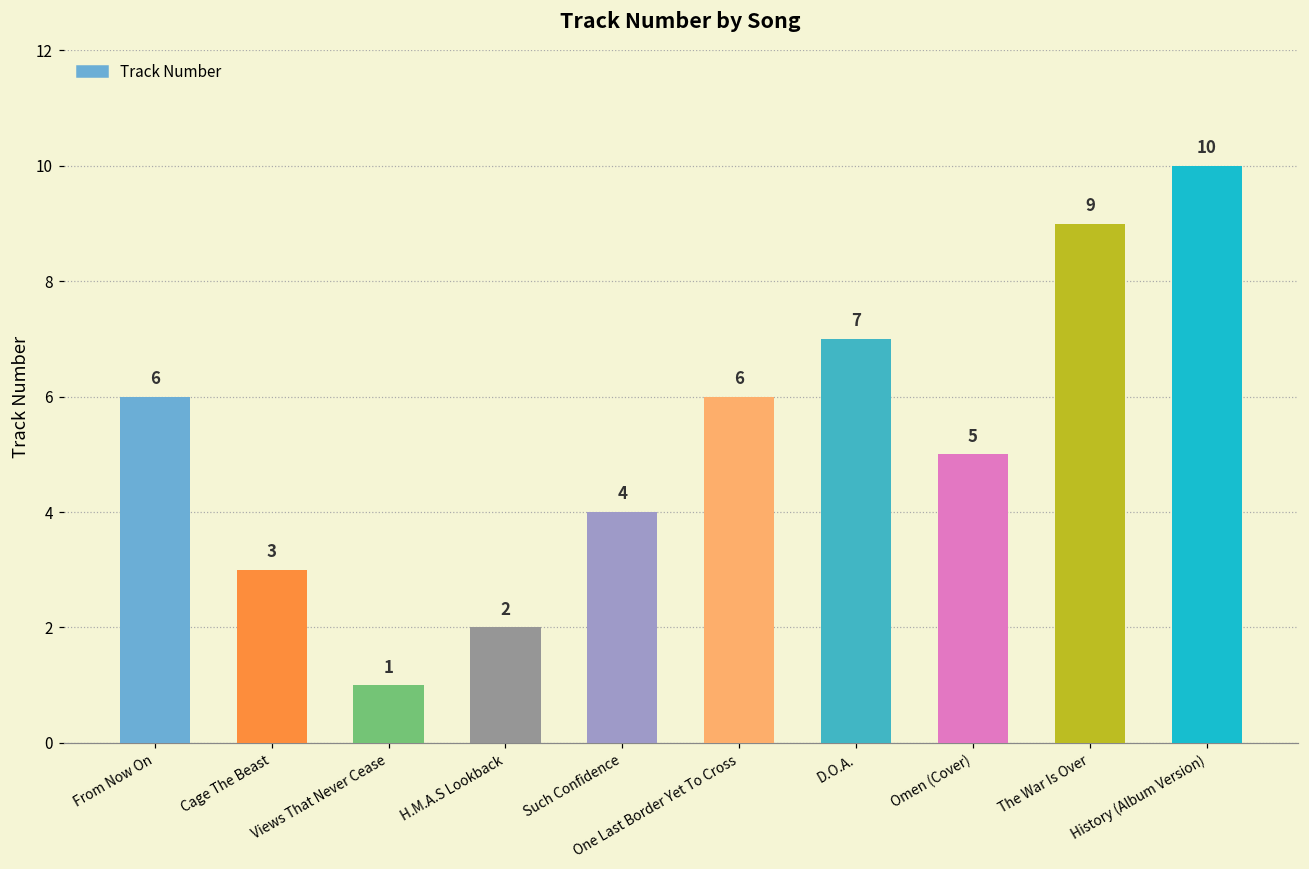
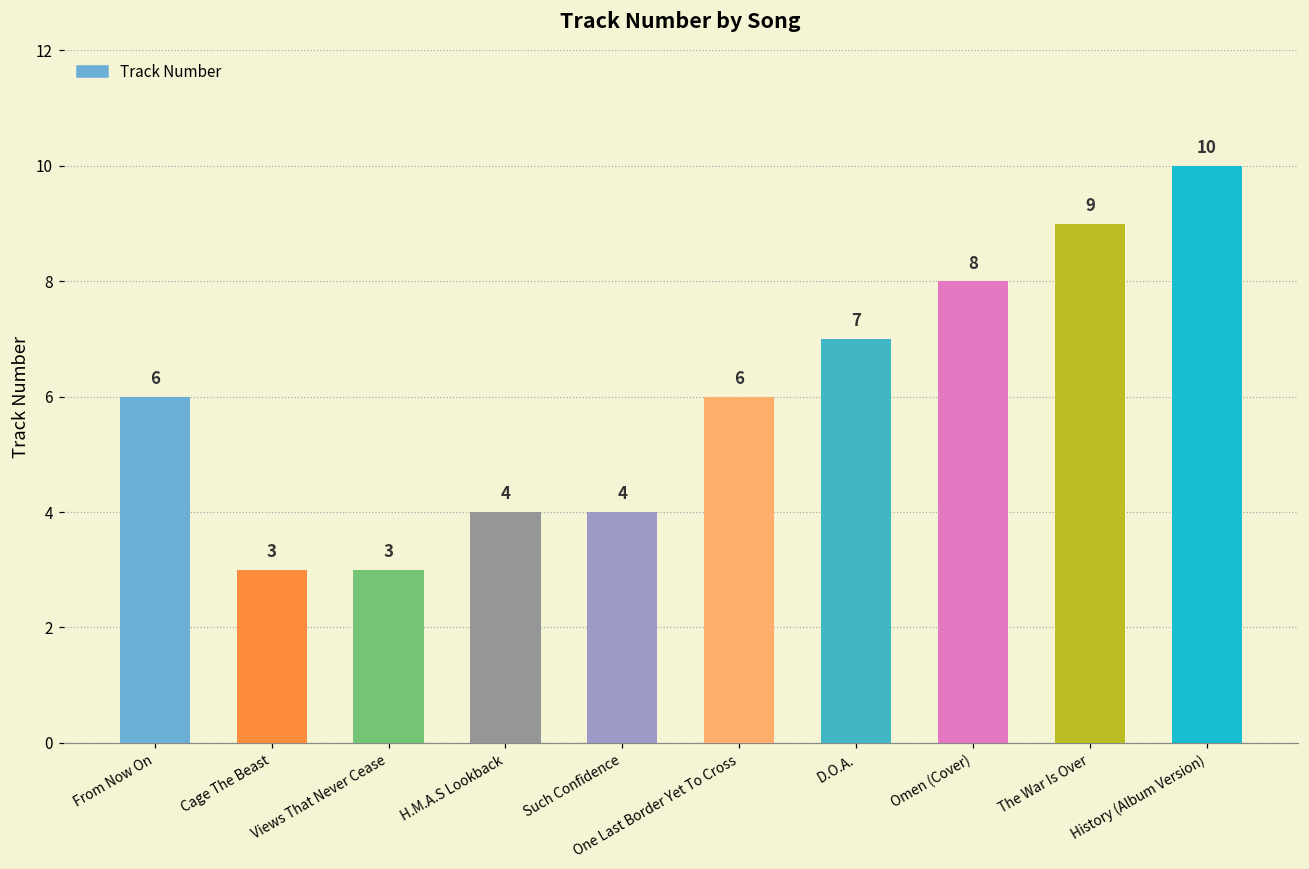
  {
    "From Now On": 6,
    "Cage The Beast": 3,
-   "Views That Never Cease": 1,
-   "H.M.A.S Lookback": 2,
+   "Views That Never Cease": 3,
+   "H.M.A.S Lookback": 4,
    "Such Confidence": 4,
    "One Last Border Yet To Cross": 6,
    "D.O.A.": 7,
-   "Omen (Cover)": 5,
+   "Omen (Cover)": 8,
    "The War Is Over": 9,
    "History (Album Version)": 10
  }
